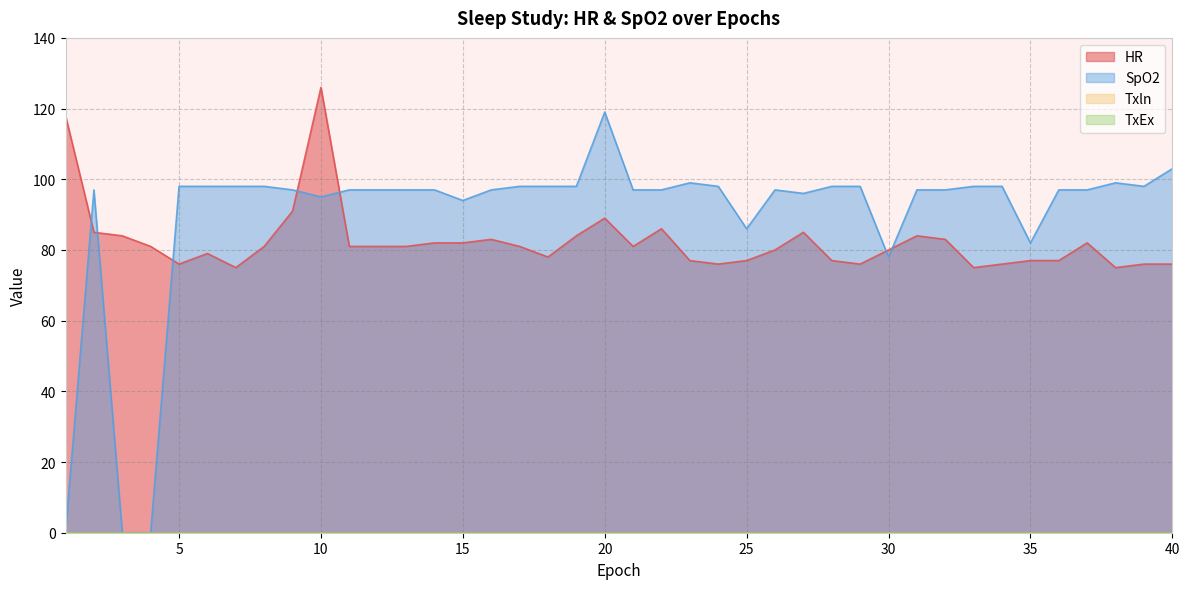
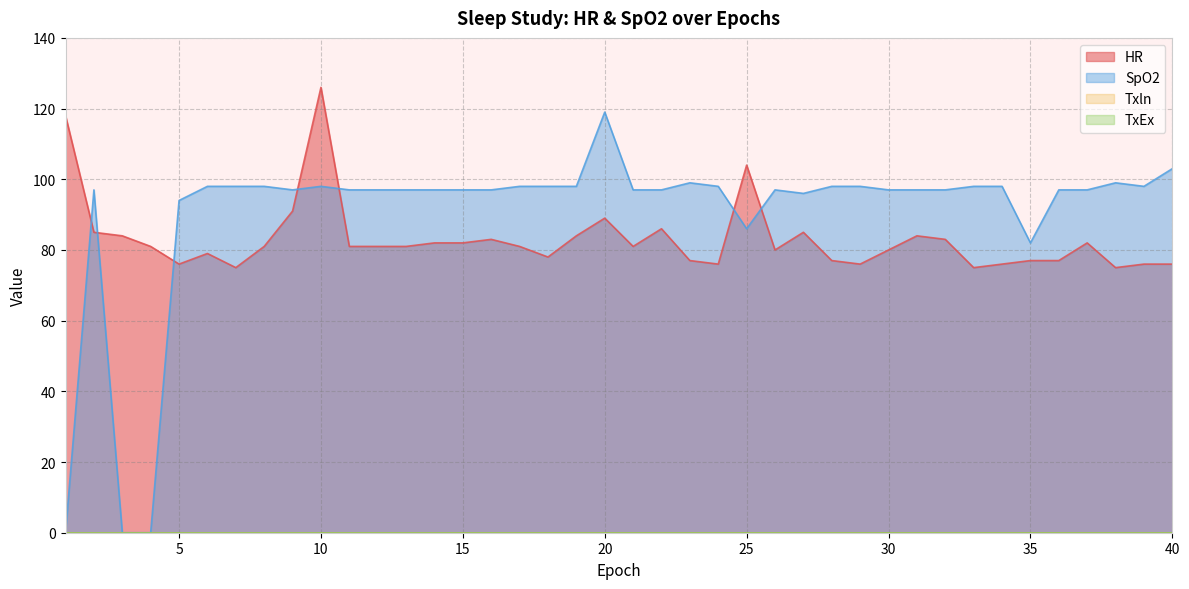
  {
    "HR": {
      "5": 76,
      "10": 126,
      "15": 82,
      "20": 89,
-     "25": 77,
+     "25": 104,
      "30": 80,
      "35": 77,
      "40": 76
    },
    "SpO2": {
-     "5": 98,
-     "10": 95,
-     "15": 94,
+     "5": 94,
+     "10": 98,
+     "15": 97,
      "20": 119,
      "25": 86,
-     "30": 78,
+     "30": 97,
      "35": 82,
      "40": 103
    },
    "TxEx": {
      "5": 0,
      "10": 0,
      "15": 0,
      "20": 0,
      "25": 0,
      "30": 0,
      "35": 0,
      "40": 0
    }
  }
